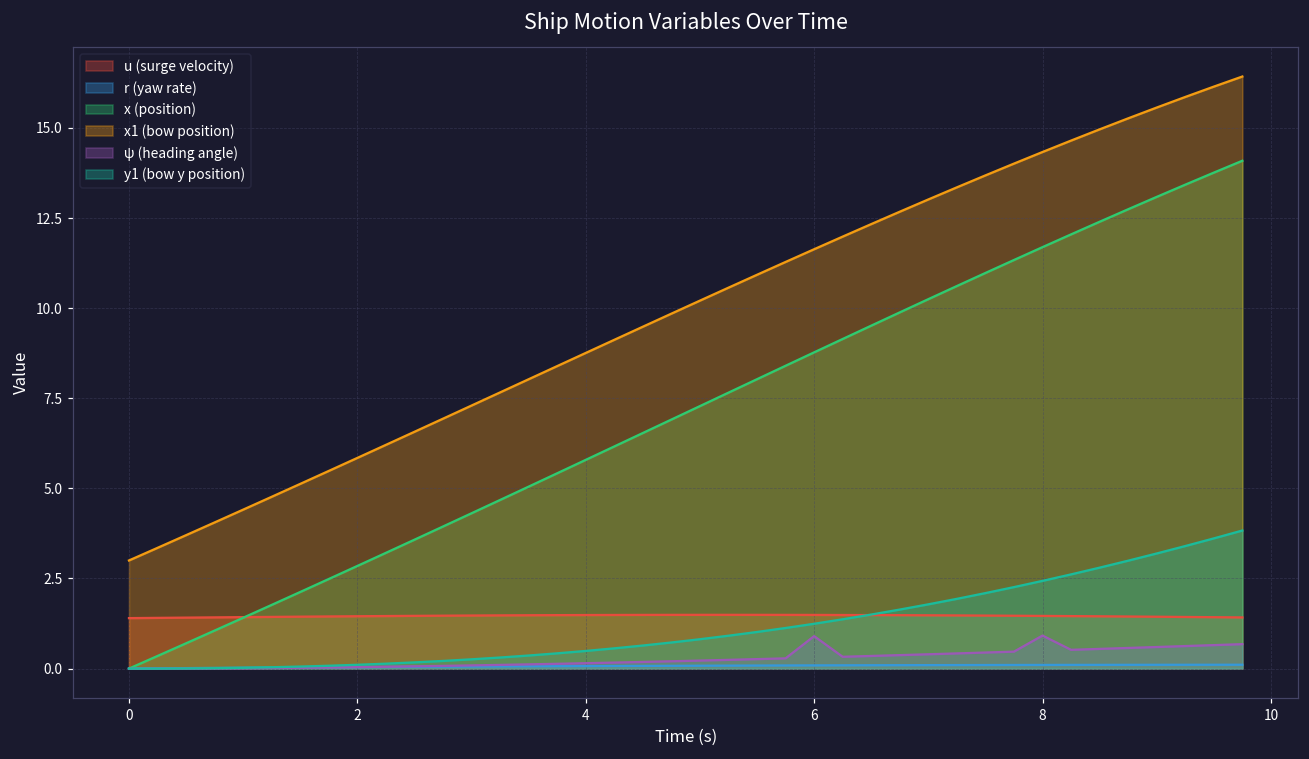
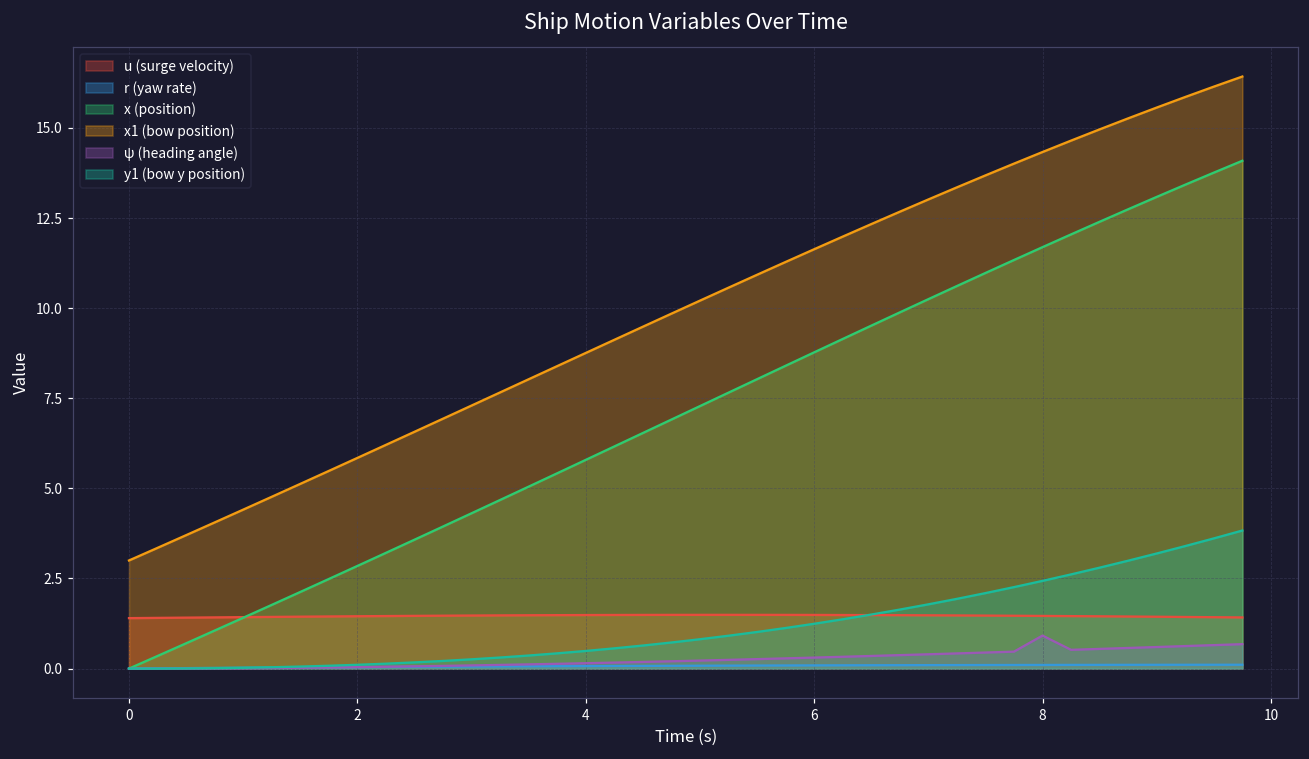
  {
    "ψ (heading angle)": {
      "4": 0.1,
-     "6": 0.9,
+     "6": 0.3,
      "8": 0.9
    }
  }
